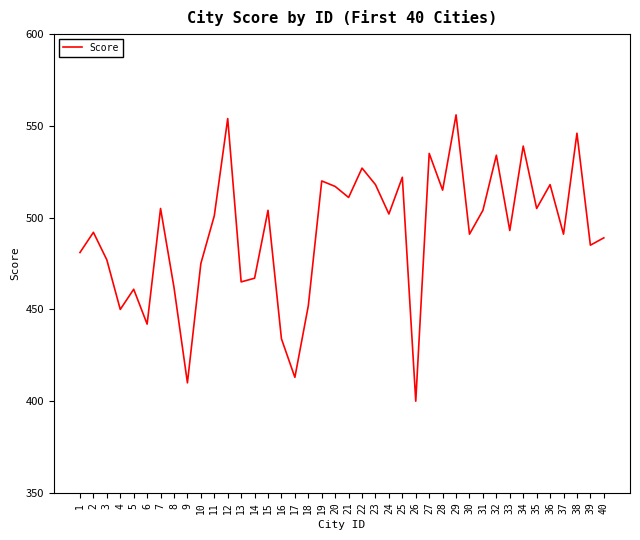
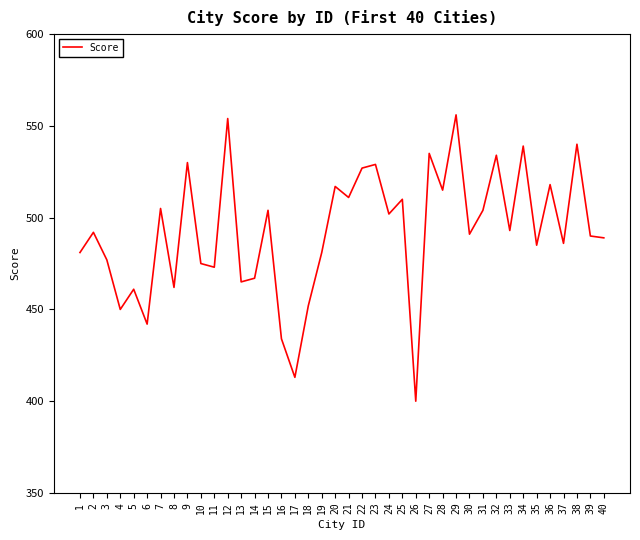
  {
    "1": 481,
    "2": 492,
    "3": 477,
    "4": 450,
    "5": 461,
    "6": 442,
    "7": 505,
    "8": 462,
-   "9": 410,
+   "9": 530,
    "10": 475,
-   "11": 501,
+   "11": 473,
    "12": 554,
    "13": 465,
    "14": 467,
    "15": 504,
    "16": 434,
    "17": 413,
    "18": 452,
-   "19": 520,
+   "19": 481,
    "20": 517,
    "21": 511,
    "22": 527,
-   "23": 518,
+   "23": 529,
    "24": 502,
-   "25": 522,
+   "25": 510,
    "26": 400,
    "27": 535,
    "28": 515,
    "29": 556,
    "30": 491,
    "31": 504,
    "32": 534,
    "33": 493,
    "34": 539,
-   "35": 505,
+   "35": 485,
    "36": 518,
-   "37": 491,
-   "38": 546,
-   "39": 485,
+   "37": 486,
+   "38": 540,
+   "39": 490,
    "40": 489
  }
